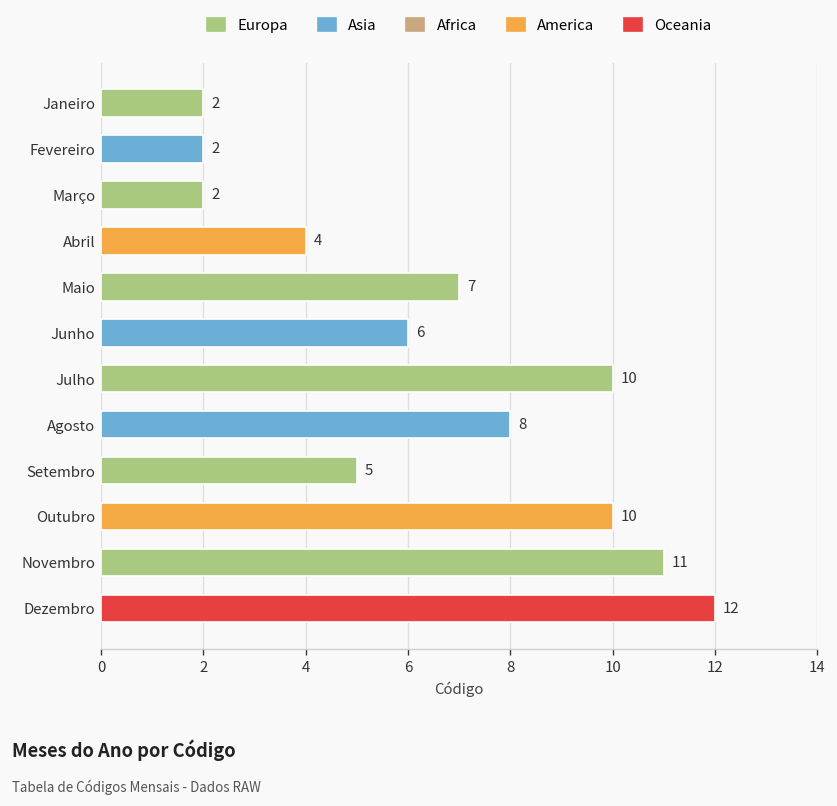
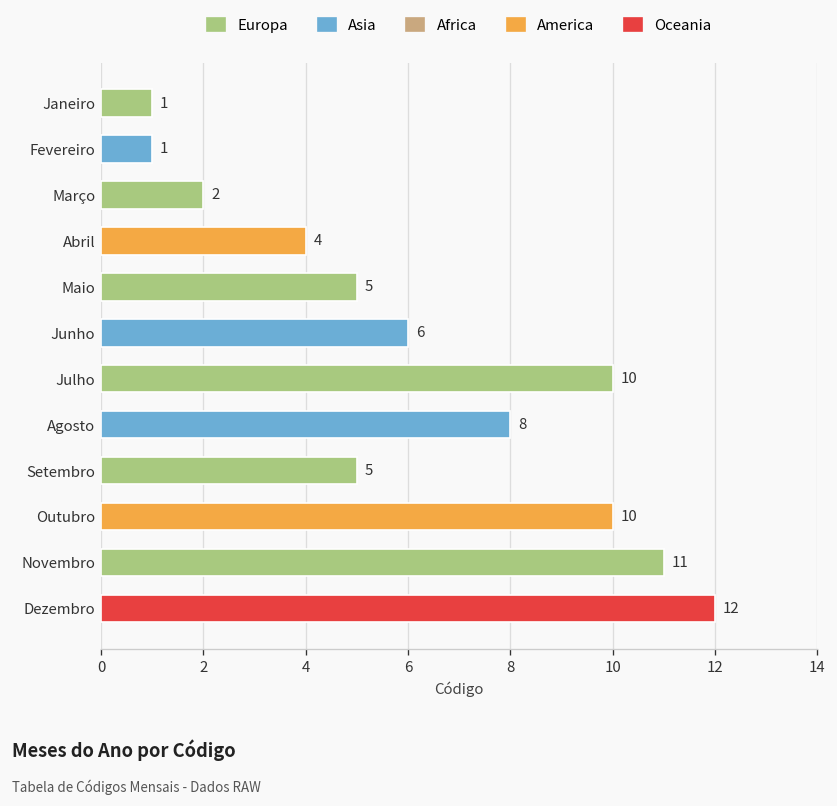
  {
-   "Janeiro": 2,
-   "Fevereiro": 2,
+   "Janeiro": 1,
+   "Fevereiro": 1,
    "Março": 2,
    "Abril": 4,
-   "Maio": 7,
+   "Maio": 5,
    "Junho": 6,
    "Julho": 10,
    "Agosto": 8,
    "Setembro": 5,
    "Outubro": 10,
    "Novembro": 11,
    "Dezembro": 12
  }
